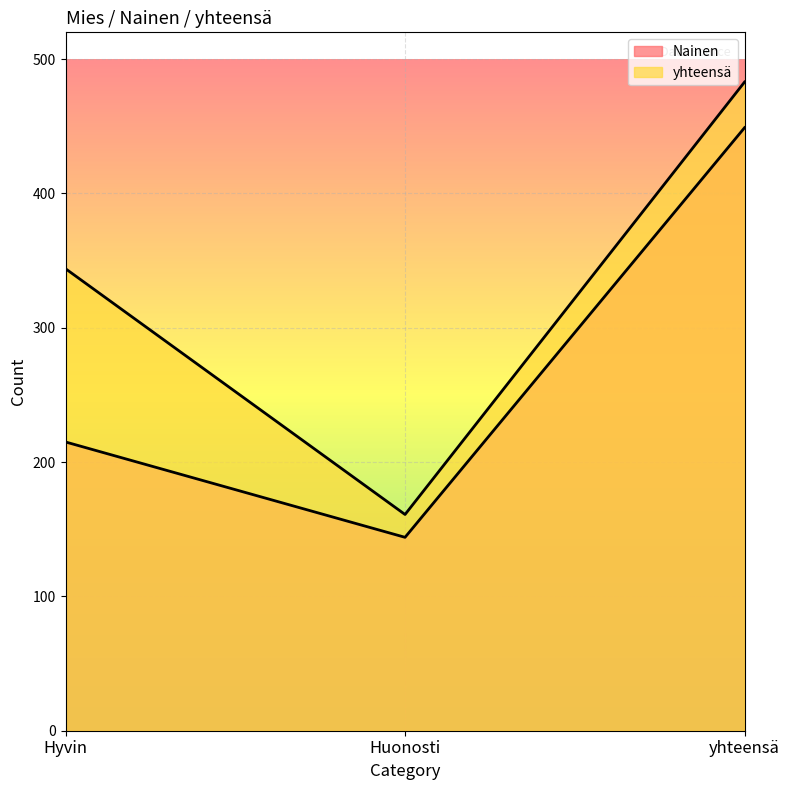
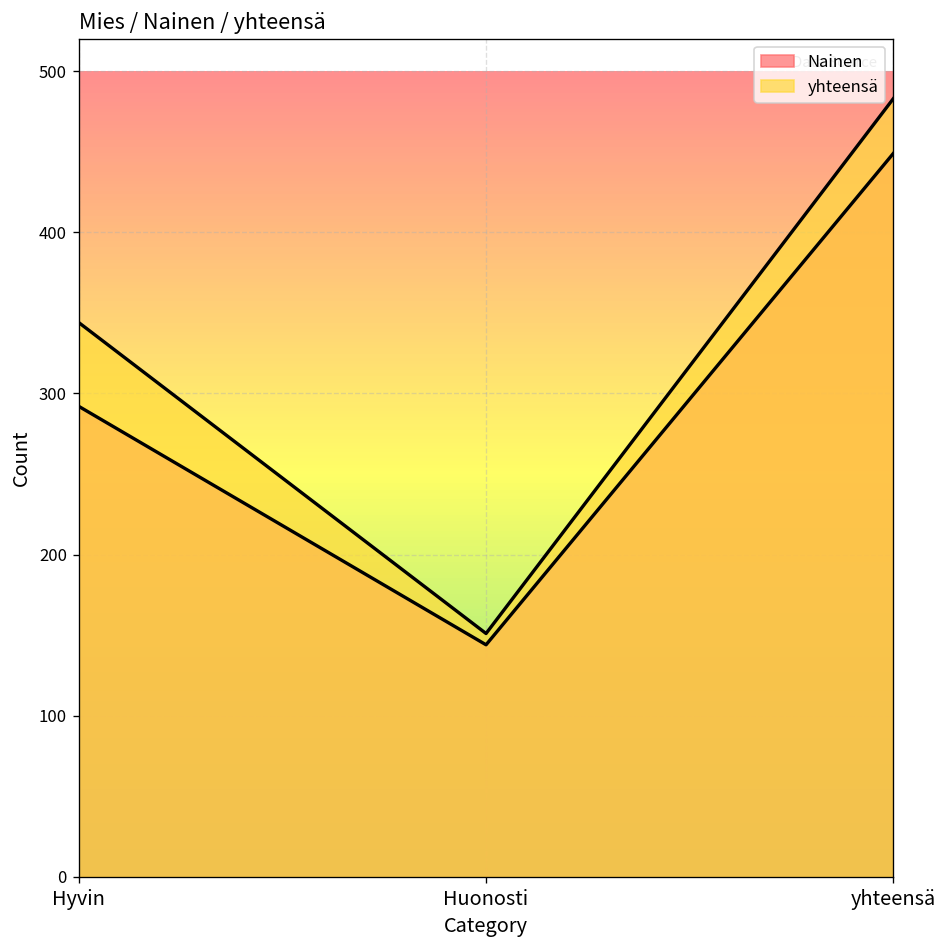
  {
    "Nainen": {
-     "Hyvin": 215,
+     "Hyvin": 292,
      "Huonosti": 144,
      "yhteensä": 449
    },
    "yhteensä": {
      "Hyvin": 344,
-     "Huonosti": 161,
+     "Huonosti": 151,
      "yhteensä": 483
    }
  }
